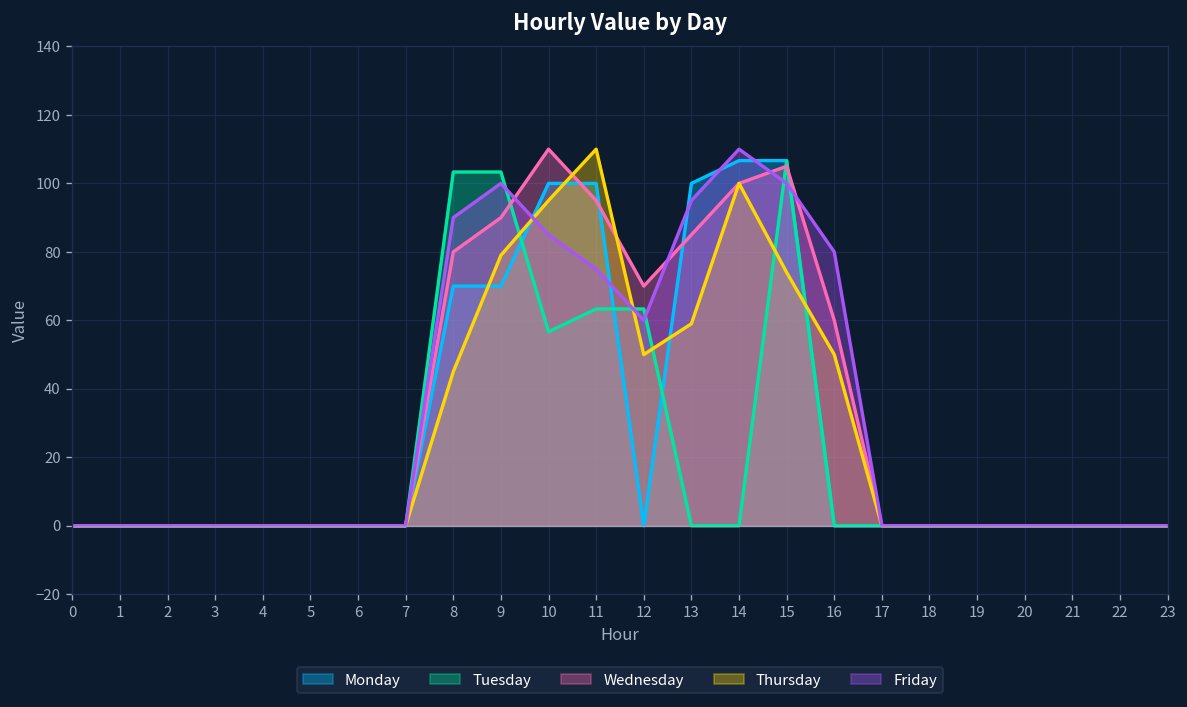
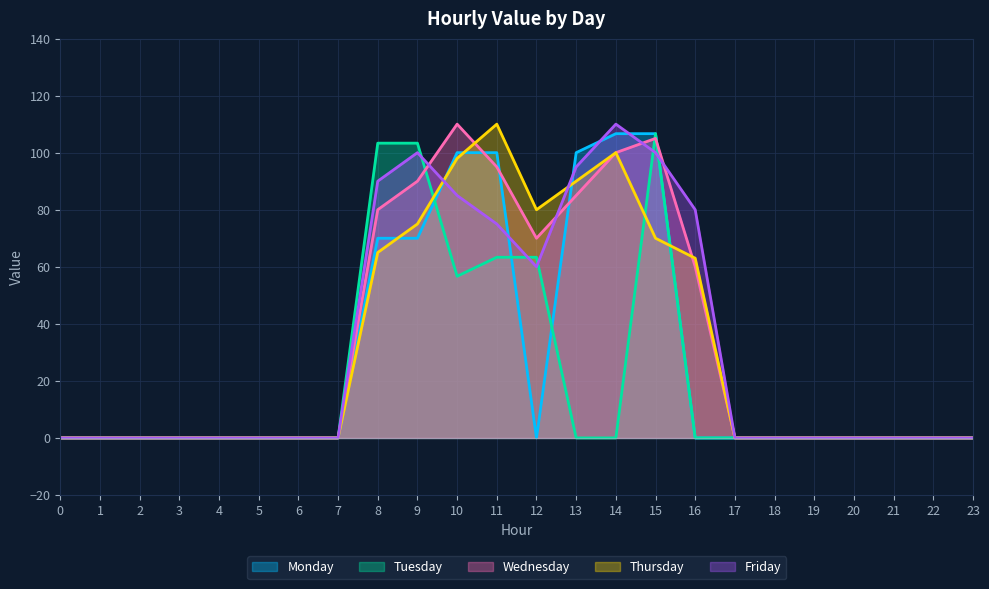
  {
    "Thursday": {
-     "8": 45,
-     "9": 79,
-     "10": 95,
+     "8": 65,
+     "9": 75,
+     "10": 98,
      "11": 110,
-     "12": 50,
-     "13": 59,
-     "15": 74,
-     "16": 50
+     "12": 80,
+     "13": 90,
+     "15": 70,
+     "16": 63
    }
  }
